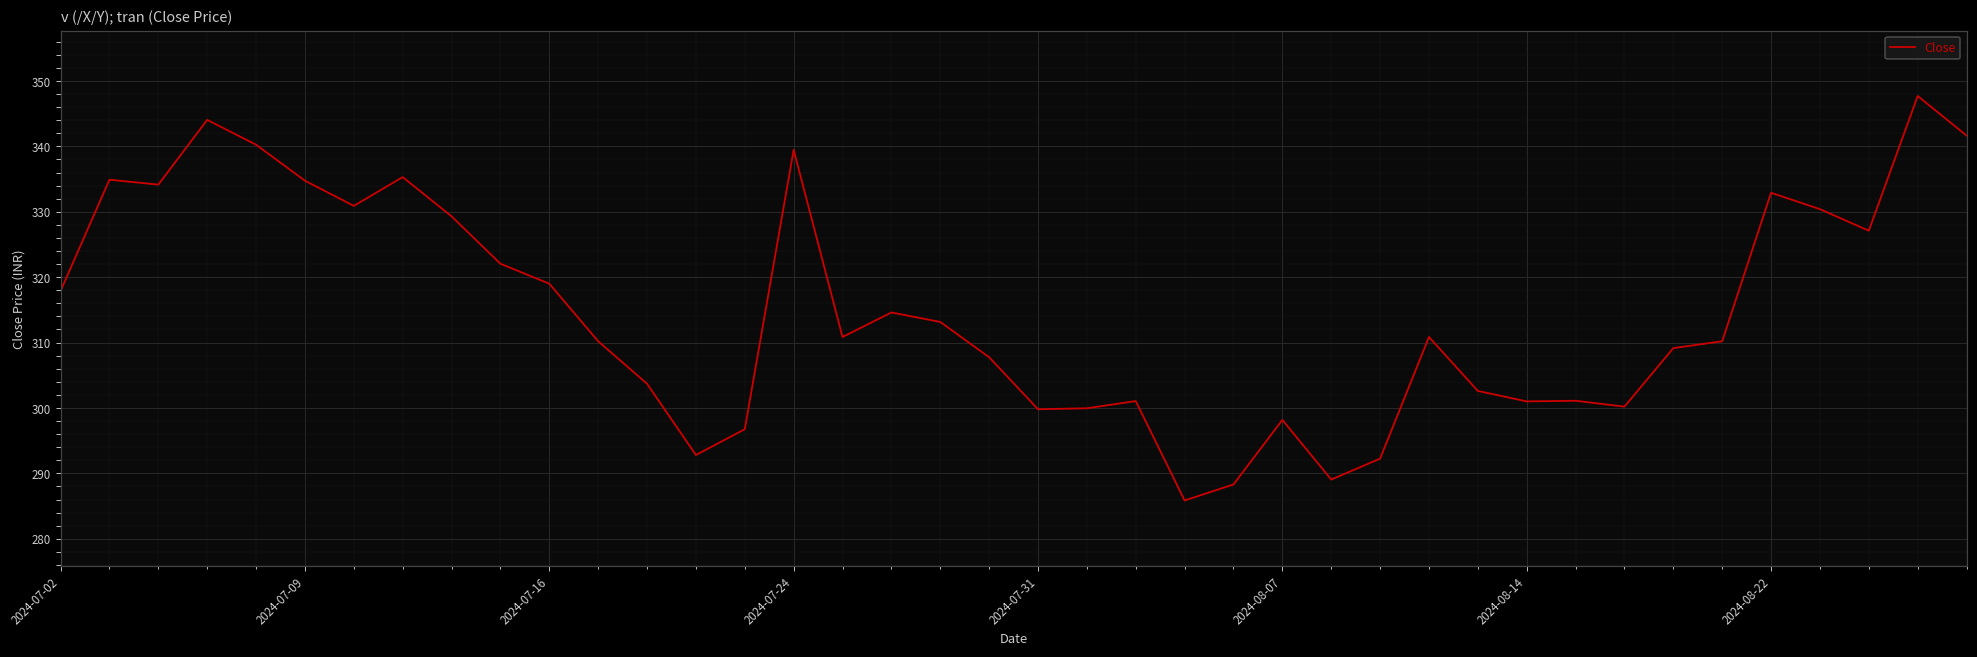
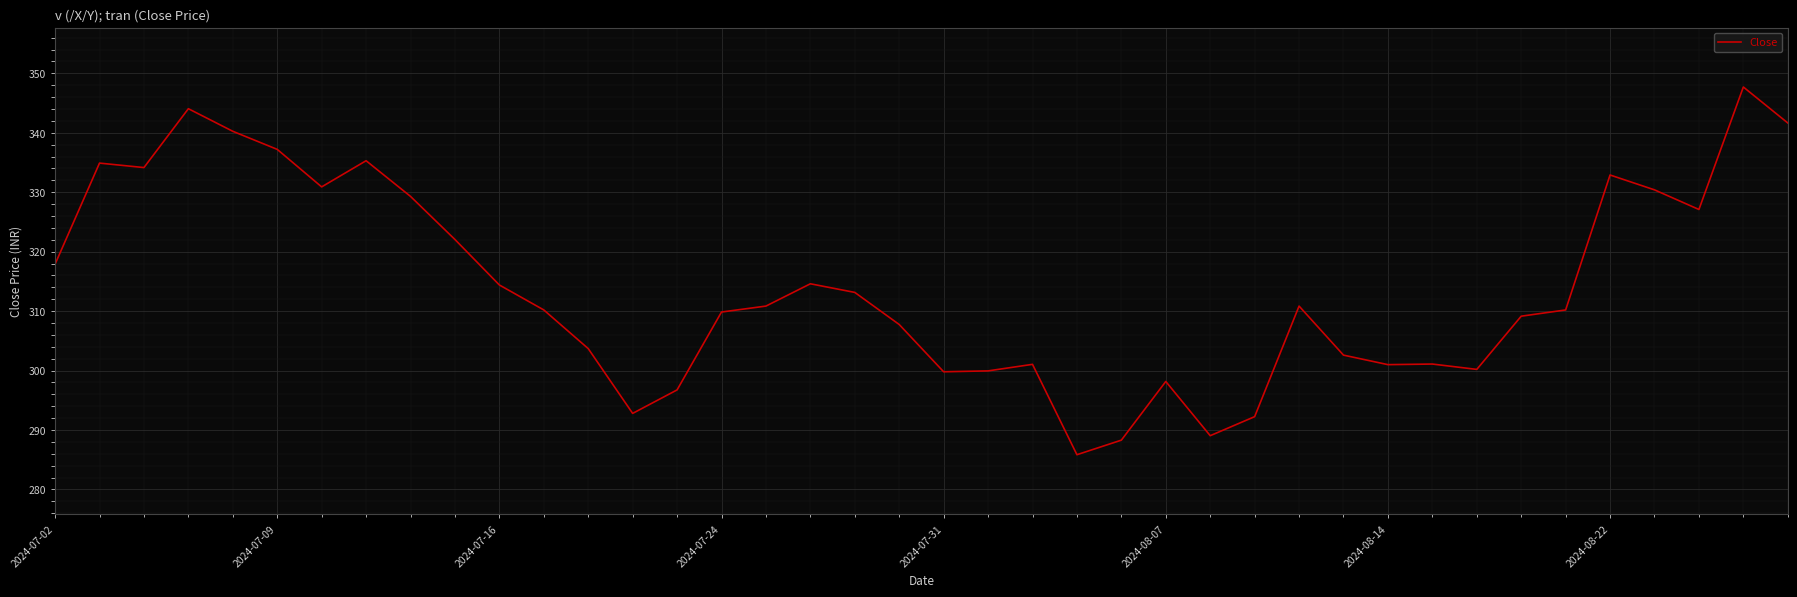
  {
    "2024-07-02": 318,
-   "2024-07-09": 335,
-   "2024-07-16": 319,
-   "2024-07-24": 339,
+   "2024-07-09": 337,
+   "2024-07-16": 314,
+   "2024-07-24": 310,
    "2024-07-31": 300,
    "2024-08-07": 298,
    "2024-08-14": 301,
    "2024-08-22": 333
  }
